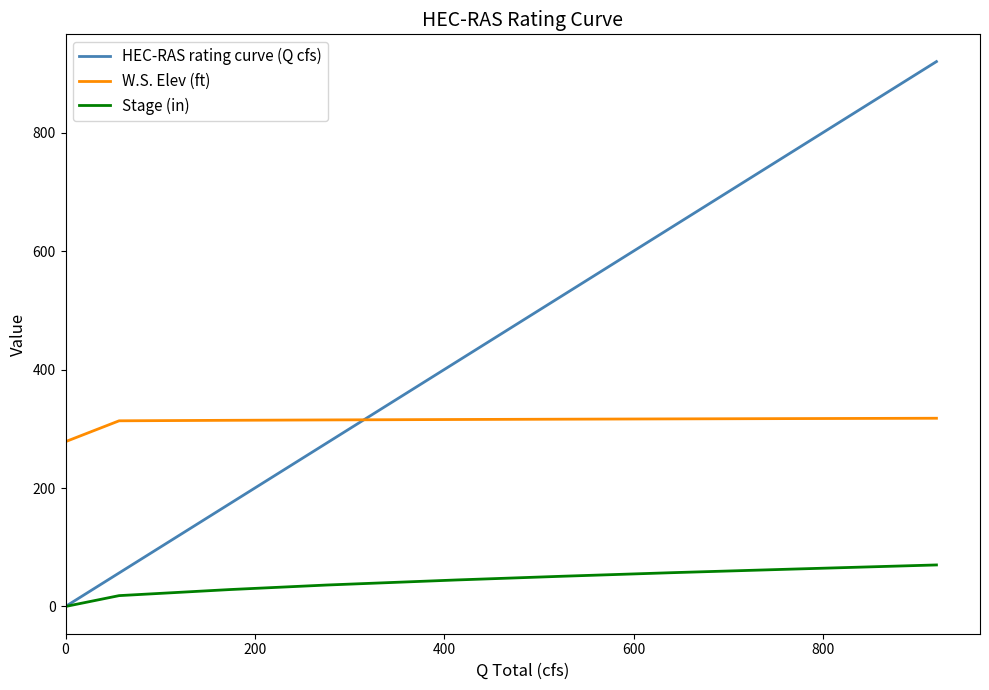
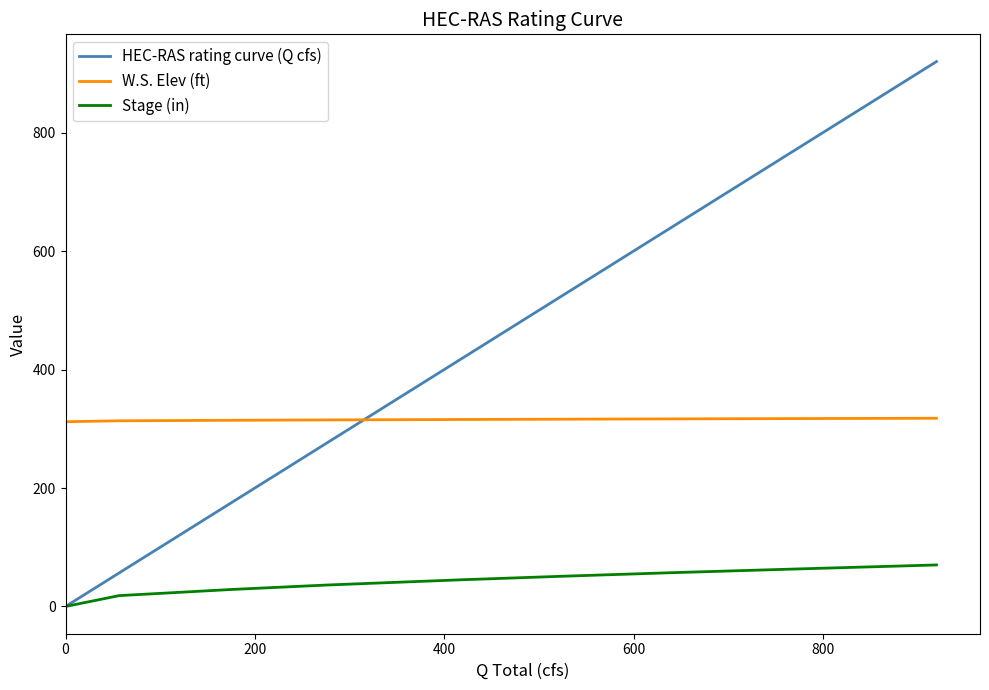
  {
    "W.S. Elev (ft)": {
-     "0": 280
+     "0": 310
    }
  }
